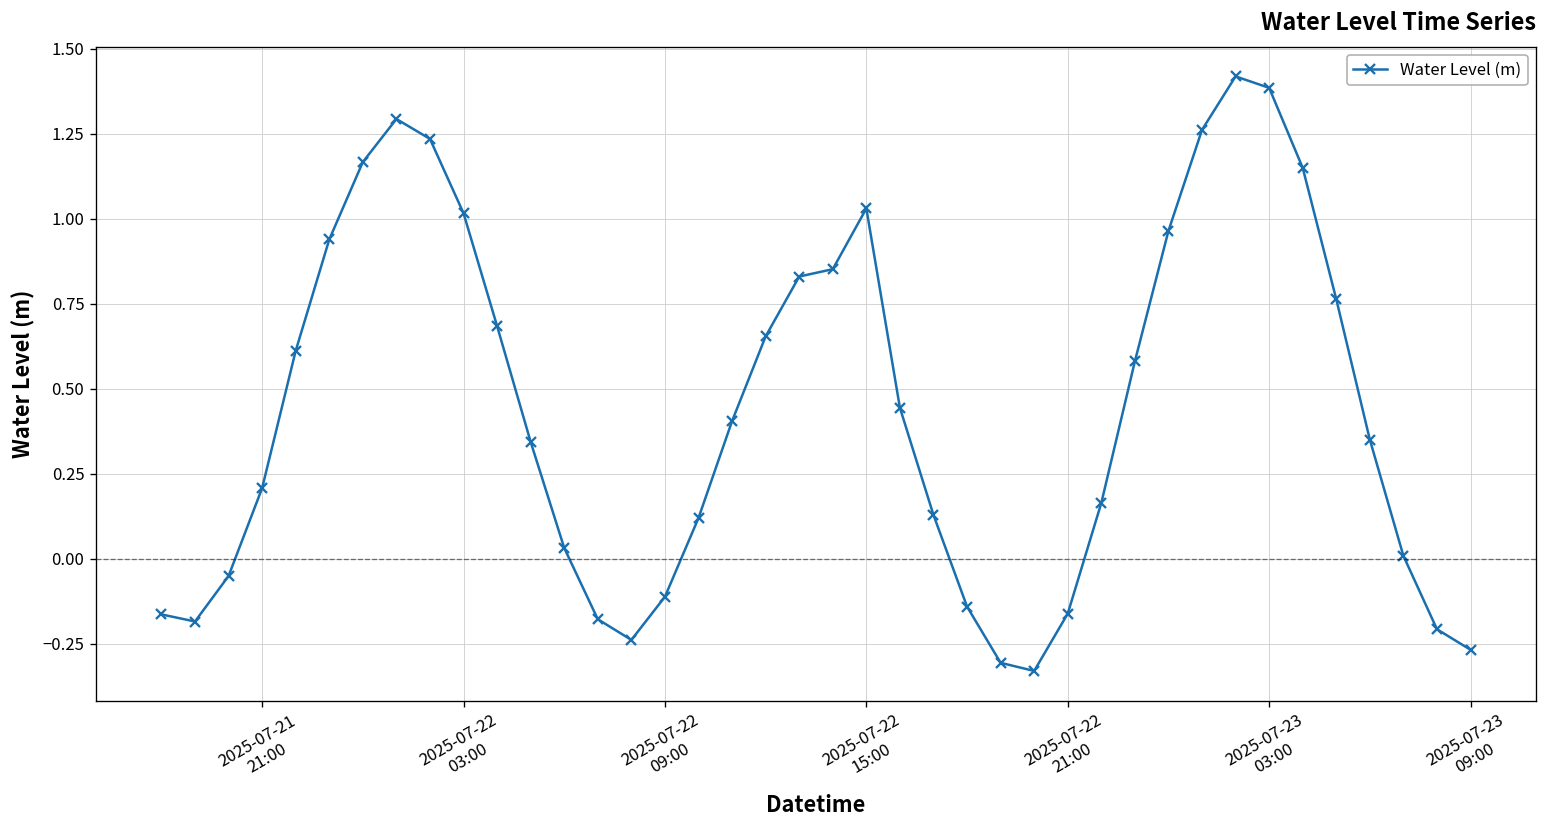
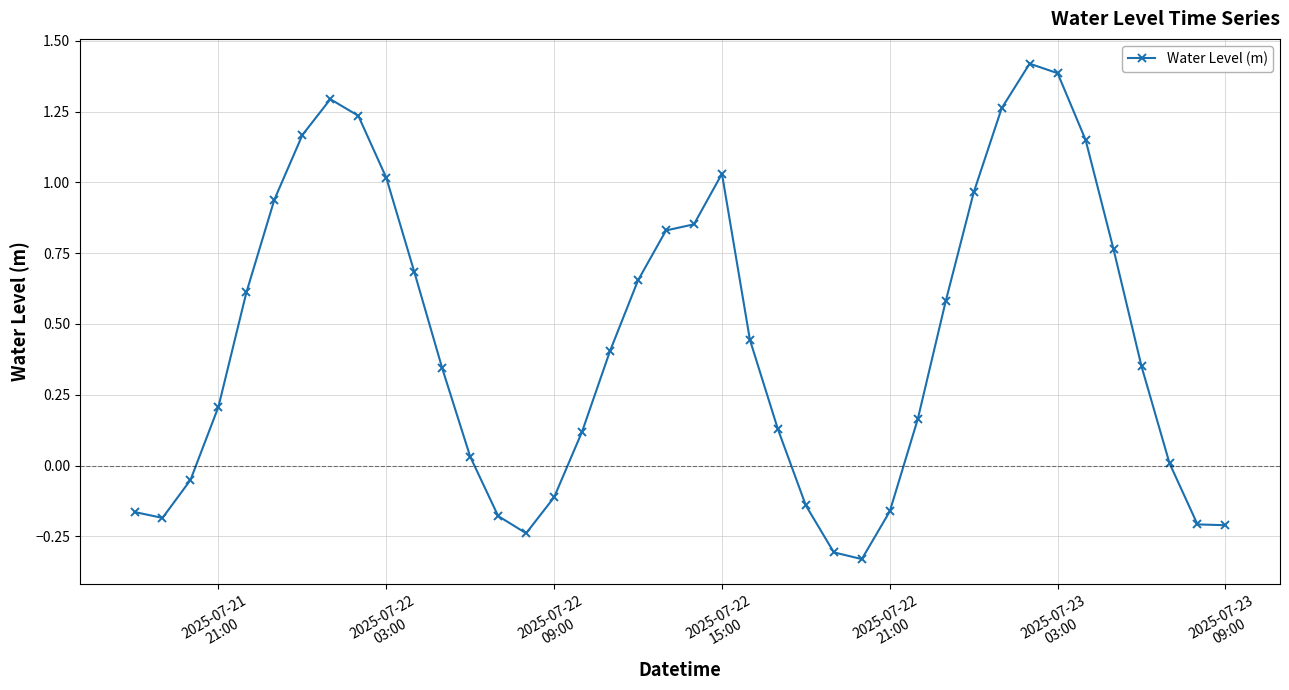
  {
    "2025-07-21 21:00": 0.21,
    "2025-07-22 03:00": 1.02,
    "2025-07-22 09:00": -0.11,
    "2025-07-22 15:00": 1.03,
    "2025-07-22 21:00": -0.16,
    "2025-07-23 03:00": 1.39,
-   "2025-07-23 09:00": -0.27
+   "2025-07-23 09:00": -0.21
  }
